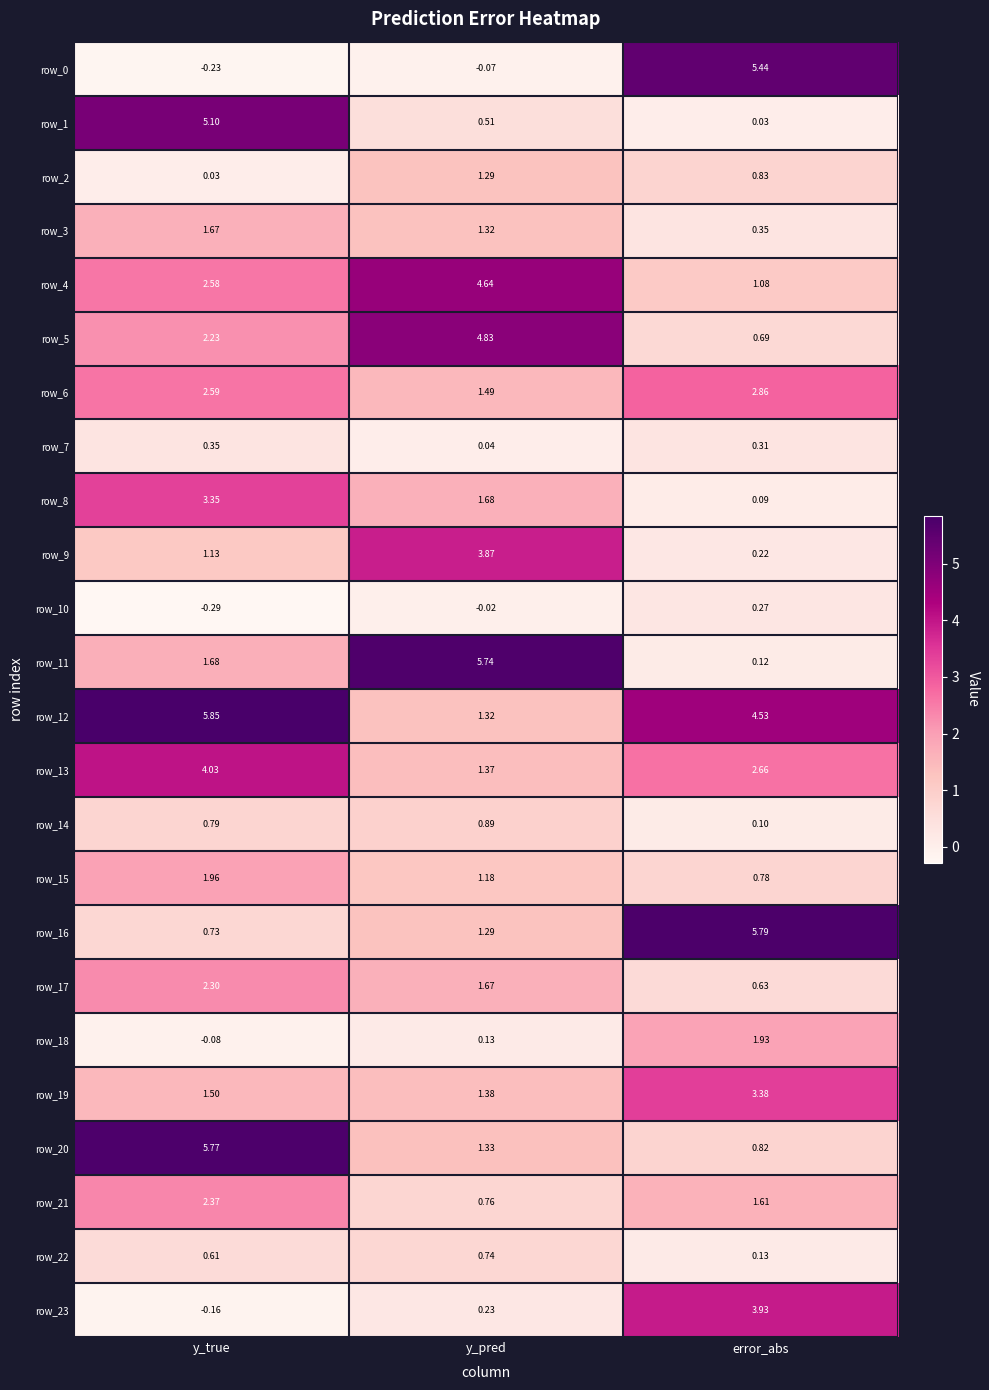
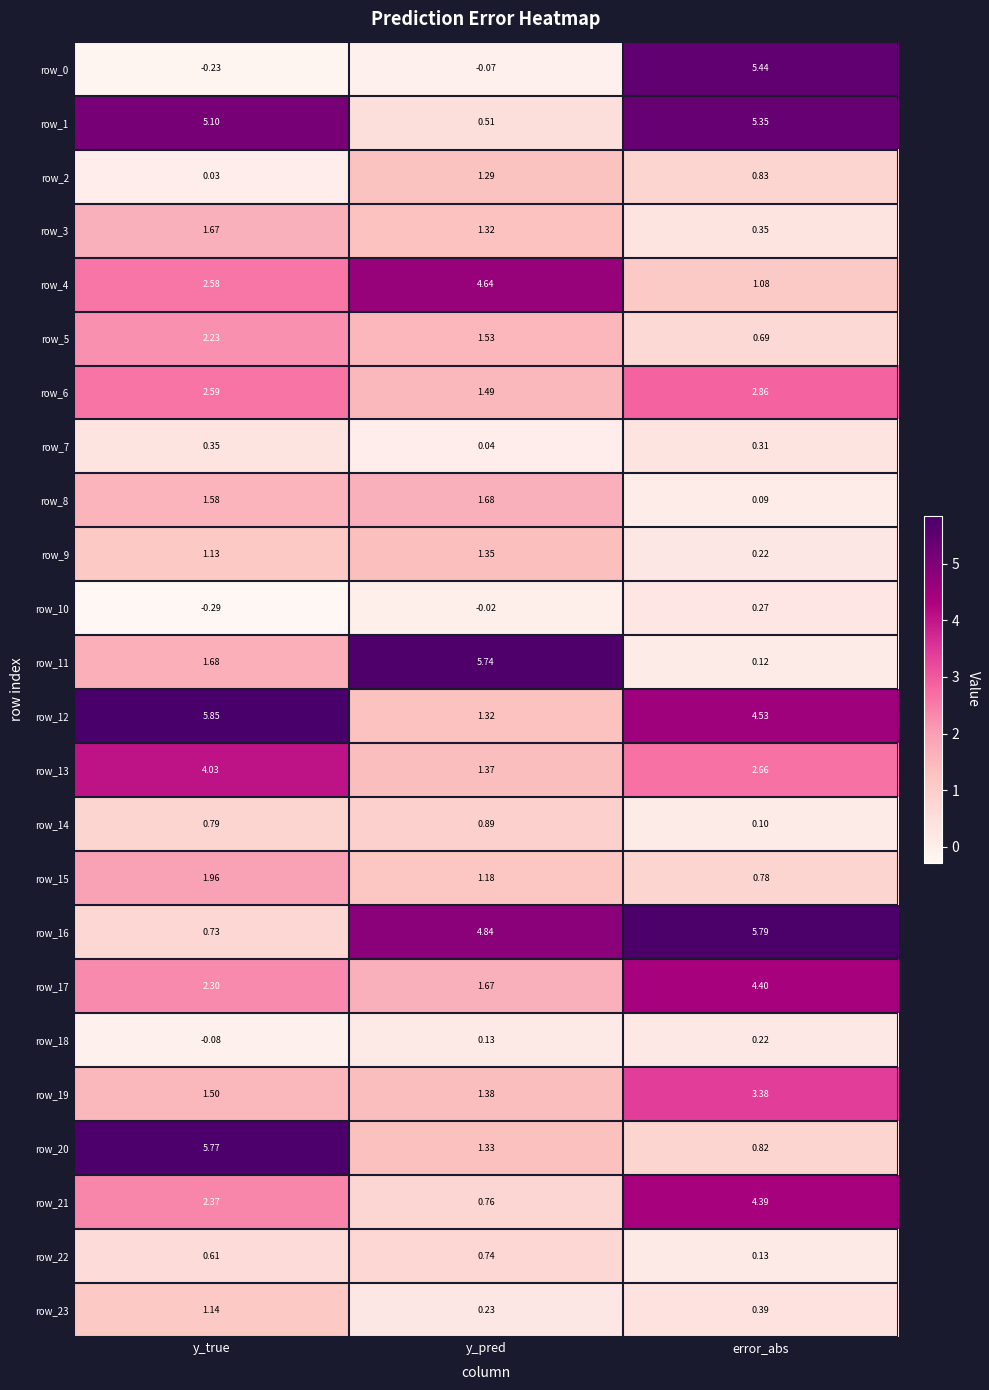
  {
    "row_0": {
      "y_true": -0.23,
      "y_pred": -0.07,
      "error_abs": 5.44
    },
    "row_1": {
      "y_true": 5.10,
      "y_pred": 0.51,
-     "error_abs": 0.03
+     "error_abs": 5.35
    },
    "row_2": {
      "y_true": 0.03,
      "y_pred": 1.29,
      "error_abs": 0.83
    },
    "row_3": {
      "y_true": 1.67,
      "y_pred": 1.32,
      "error_abs": 0.35
    },
    "row_4": {
      "y_true": 2.58,
      "y_pred": 4.64,
      "error_abs": 1.08
    },
    "row_5": {
      "y_true": 2.23,
-     "y_pred": 4.83,
+     "y_pred": 1.53,
      "error_abs": 0.69
    },
    "row_6": {
      "y_true": 2.59,
      "y_pred": 1.49,
      "error_abs": 2.86
    },
    "row_7": {
      "y_true": 0.35,
      "y_pred": 0.04,
      "error_abs": 0.31
    },
    "row_8": {
-     "y_true": 3.35,
+     "y_true": 1.58,
      "y_pred": 1.68,
      "error_abs": 0.09
    },
    "row_9": {
      "y_true": 1.13,
-     "y_pred": 3.87,
+     "y_pred": 1.35,
      "error_abs": 0.22
    },
    "row_10": {
      "y_true": -0.29,
      "y_pred": -0.02,
      "error_abs": 0.27
    },
    "row_11": {
      "y_true": 1.68,
      "y_pred": 5.74,
      "error_abs": 0.12
    },
    "row_12": {
      "y_true": 5.85,
      "y_pred": 1.32,
      "error_abs": 4.53
    },
    "row_13": {
      "y_true": 4.03,
      "y_pred": 1.37,
      "error_abs": 2.66
    },
    "row_14": {
      "y_true": 0.79,
      "y_pred": 0.89,
      "error_abs": 0.10
    },
    "row_15": {
      "y_true": 1.96,
      "y_pred": 1.18,
      "error_abs": 0.78
    },
    "row_16": {
      "y_true": 0.73,
-     "y_pred": 1.29,
+     "y_pred": 4.84,
      "error_abs": 5.79
    },
    "row_17": {
      "y_true": 2.30,
      "y_pred": 1.67,
-     "error_abs": 0.63
+     "error_abs": 4.40
    },
    "row_18": {
      "y_true": -0.08,
      "y_pred": 0.13,
-     "error_abs": 1.93
+     "error_abs": 0.22
    },
    "row_19": {
      "y_true": 1.50,
      "y_pred": 1.38,
      "error_abs": 3.38
    },
    "row_20": {
      "y_true": 5.77,
      "y_pred": 1.33,
      "error_abs": 0.82
    },
    "row_21": {
      "y_true": 2.37,
      "y_pred": 0.76,
-     "error_abs": 1.61
+     "error_abs": 4.39
    },
    "row_22": {
      "y_true": 0.61,
      "y_pred": 0.74,
      "error_abs": 0.13
    },
    "row_23": {
-     "y_true": -0.16,
+     "y_true": 1.14,
      "y_pred": 0.23,
-     "error_abs": 3.93
+     "error_abs": 0.39
    }
  }
